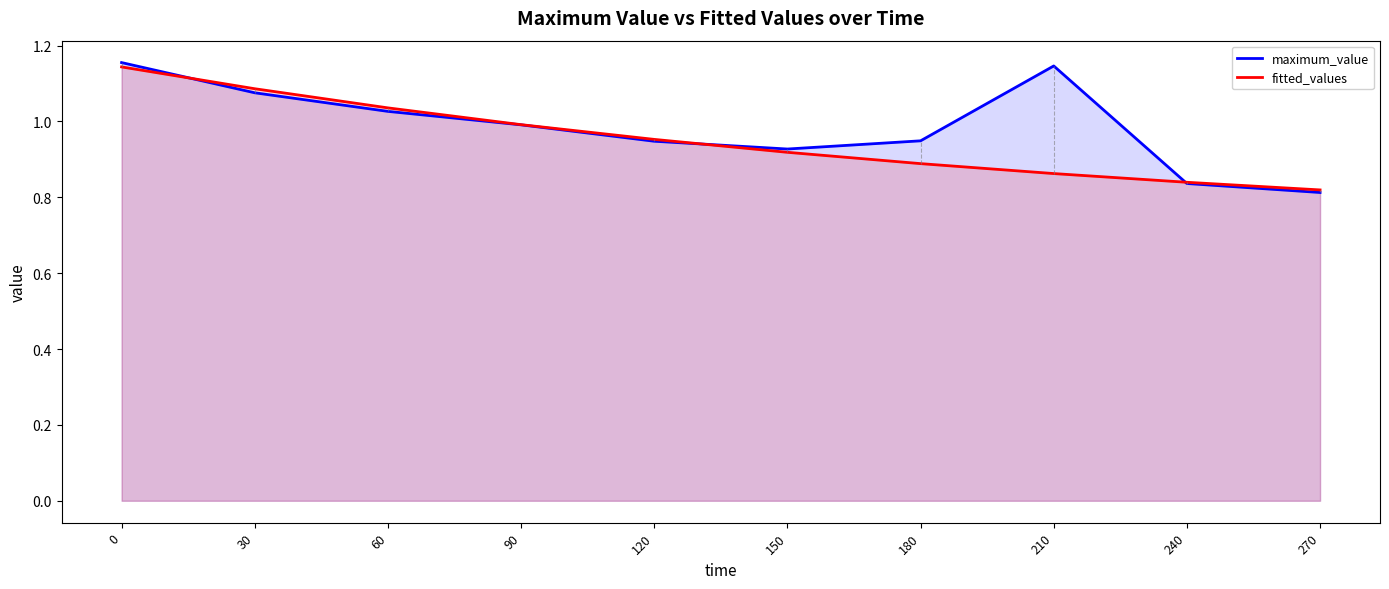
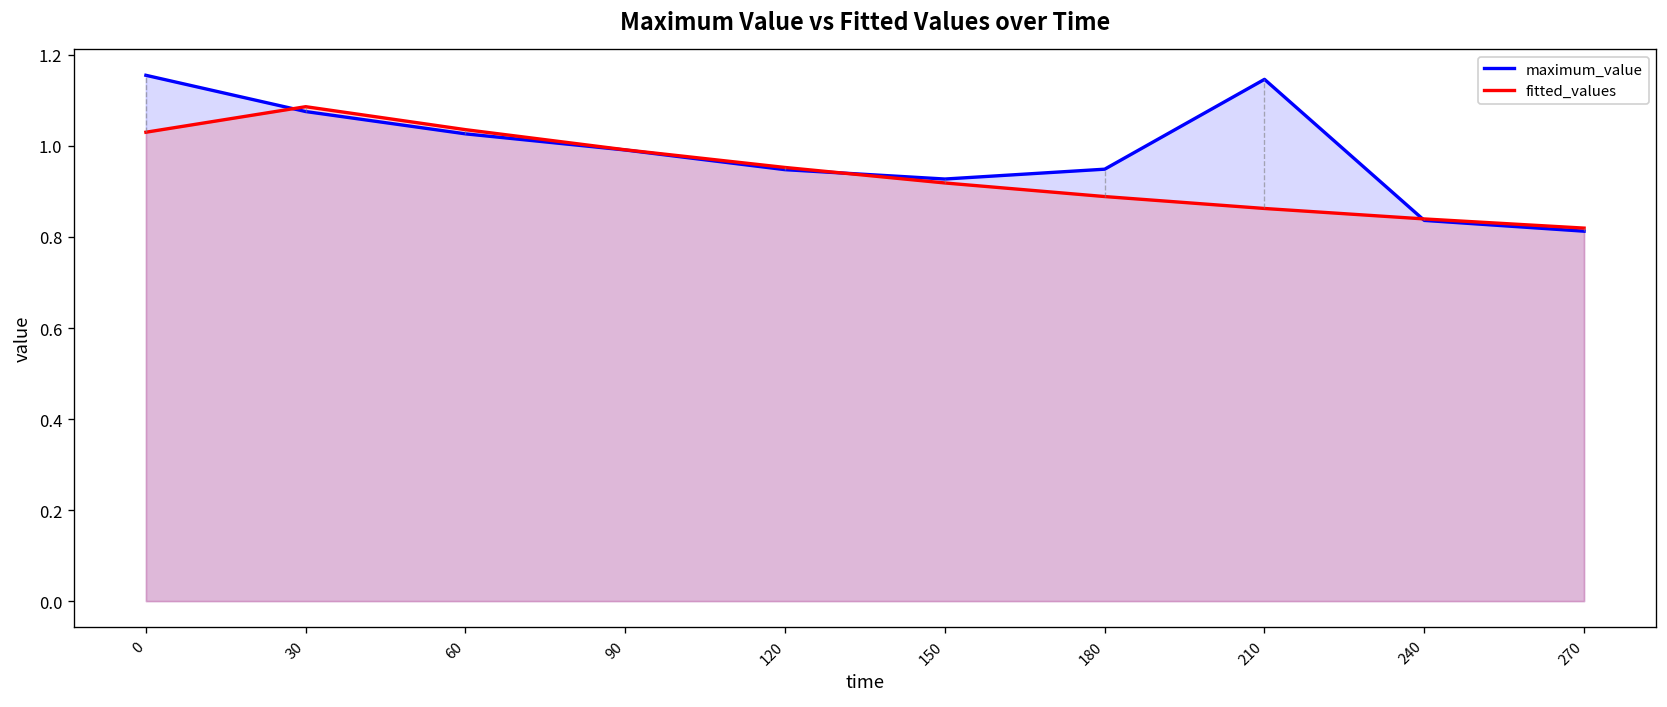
  {
    "fitted_values": {
-     "0": 1.14
+     "0": 1.03
    }
  }
